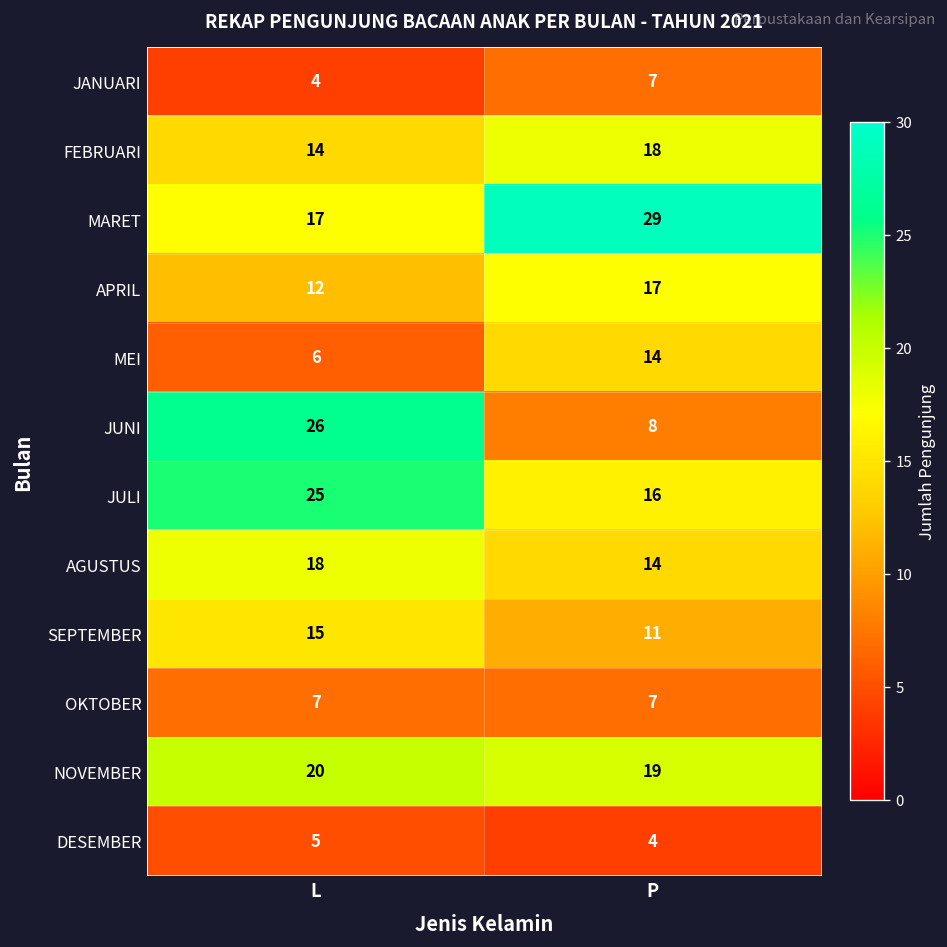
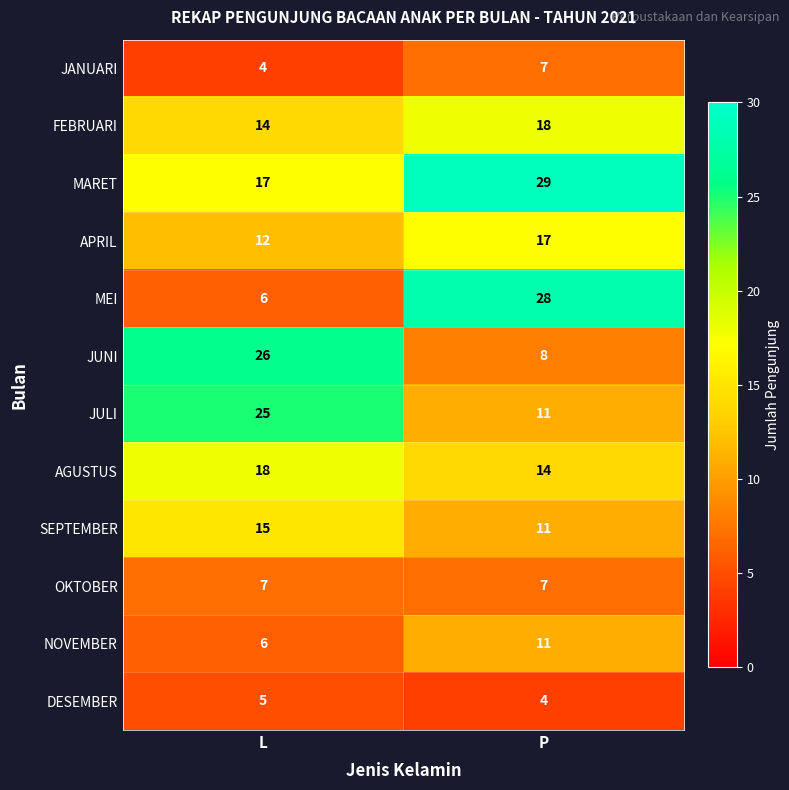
  {
    "JANUARI": {
      "L": 4,
      "P": 7
    },
    "FEBRUARI": {
      "L": 14,
      "P": 18
    },
    "MARET": {
      "L": 17,
      "P": 29
    },
    "APRIL": {
      "L": 12,
      "P": 17
    },
    "MEI": {
      "L": 6,
-     "P": 14
+     "P": 28
    },
    "JUNI": {
      "L": 26,
      "P": 8
    },
    "JULI": {
      "L": 25,
-     "P": 16
+     "P": 11
    },
    "AGUSTUS": {
      "L": 18,
      "P": 14
    },
    "SEPTEMBER": {
      "L": 15,
      "P": 11
    },
    "OKTOBER": {
      "L": 7,
      "P": 7
    },
    "NOVEMBER": {
-     "L": 20,
-     "P": 19
+     "L": 6,
+     "P": 11
    },
    "DESEMBER": {
      "L": 5,
      "P": 4
    }
  }
